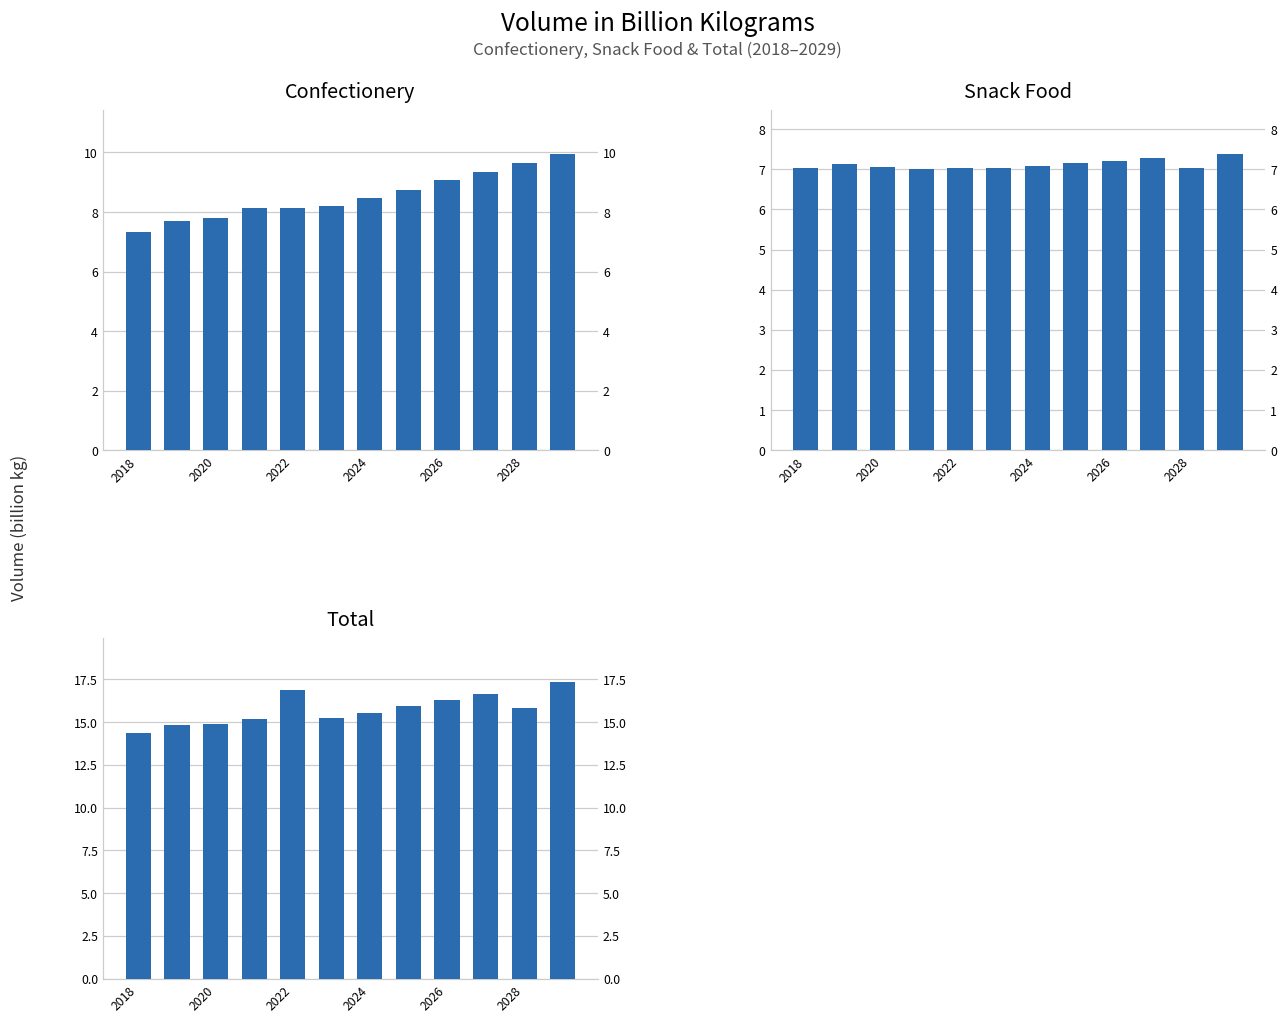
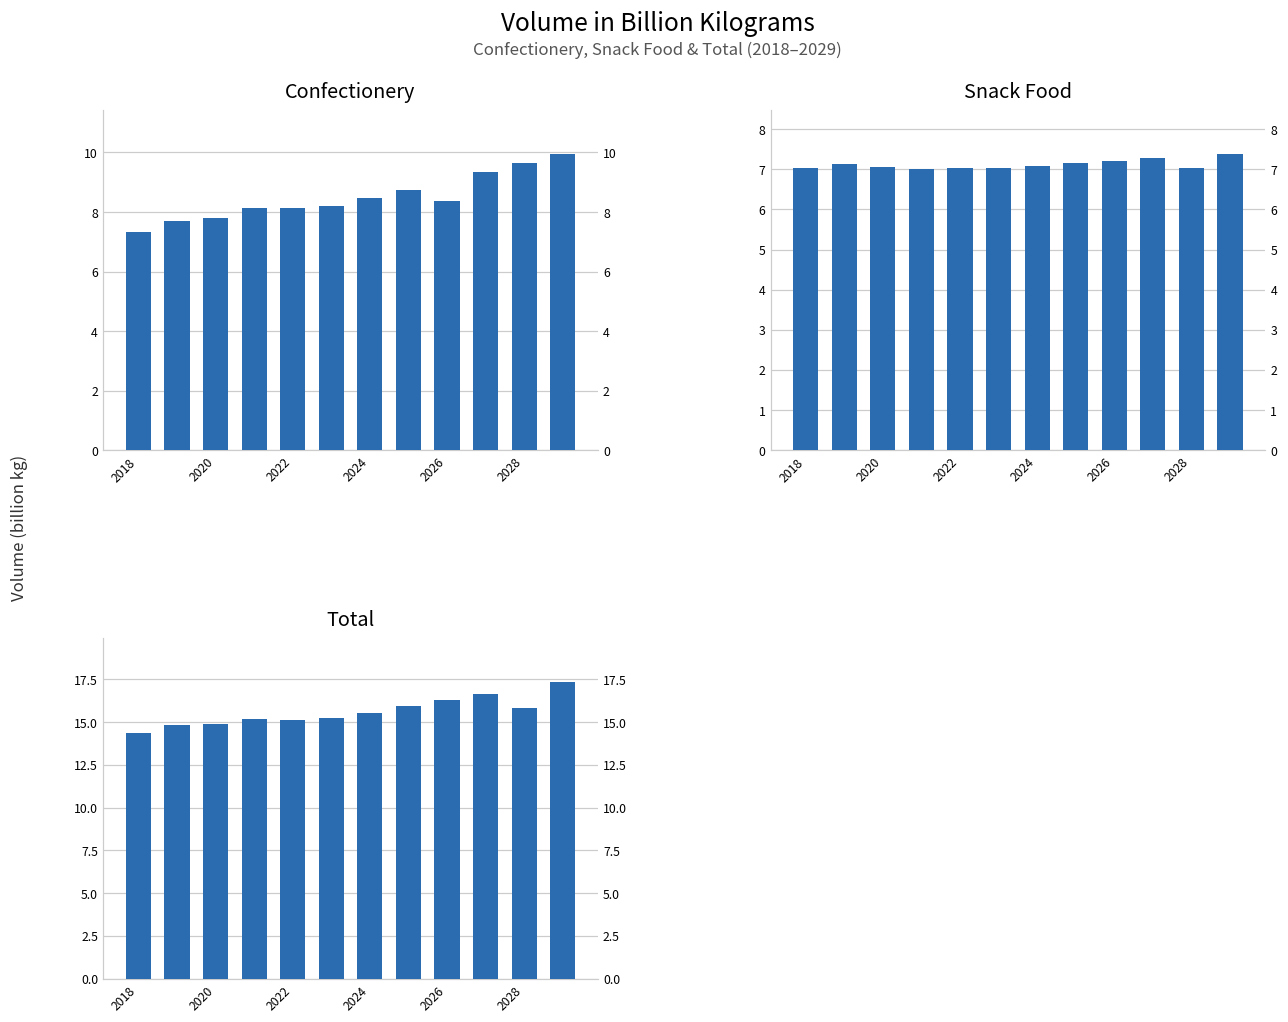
  {
    "Confectionery": {
      "2018": 7.3,
      "2020": 7.8,
      "2022": 8.1,
      "2024": 8.5,
-     "2026": 9.1,
+     "2026": 8.4,
      "2028": 9.6
    },
    "Snack Food": {
      "2018": 7.0,
      "2020": 7.1,
      "2022": 7.0,
      "2024": 7.1,
      "2026": 7.2,
      "2028": 7.0
    },
    "Total": {
      "2018": 14.4,
      "2020": 14.9,
-     "2022": 16.9,
+     "2022": 15.1,
      "2024": 15.6,
      "2026": 16.3,
      "2028": 15.8
    }
  }
